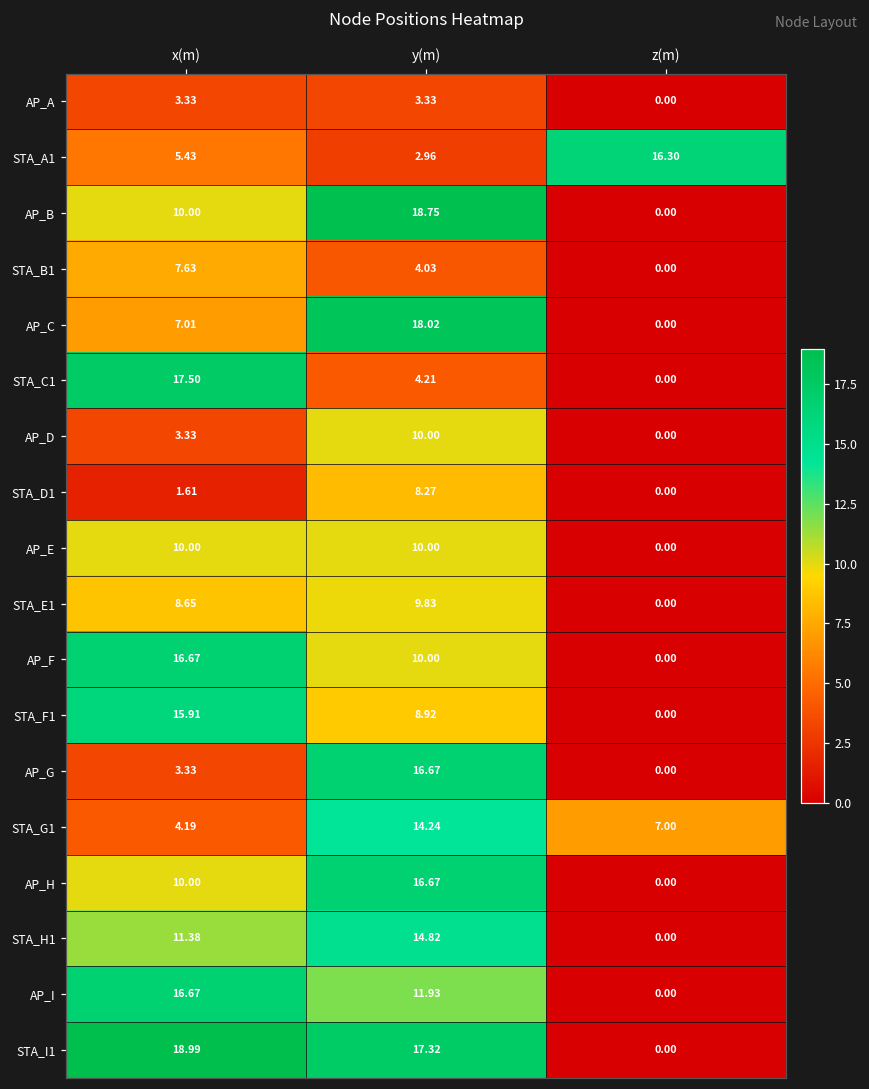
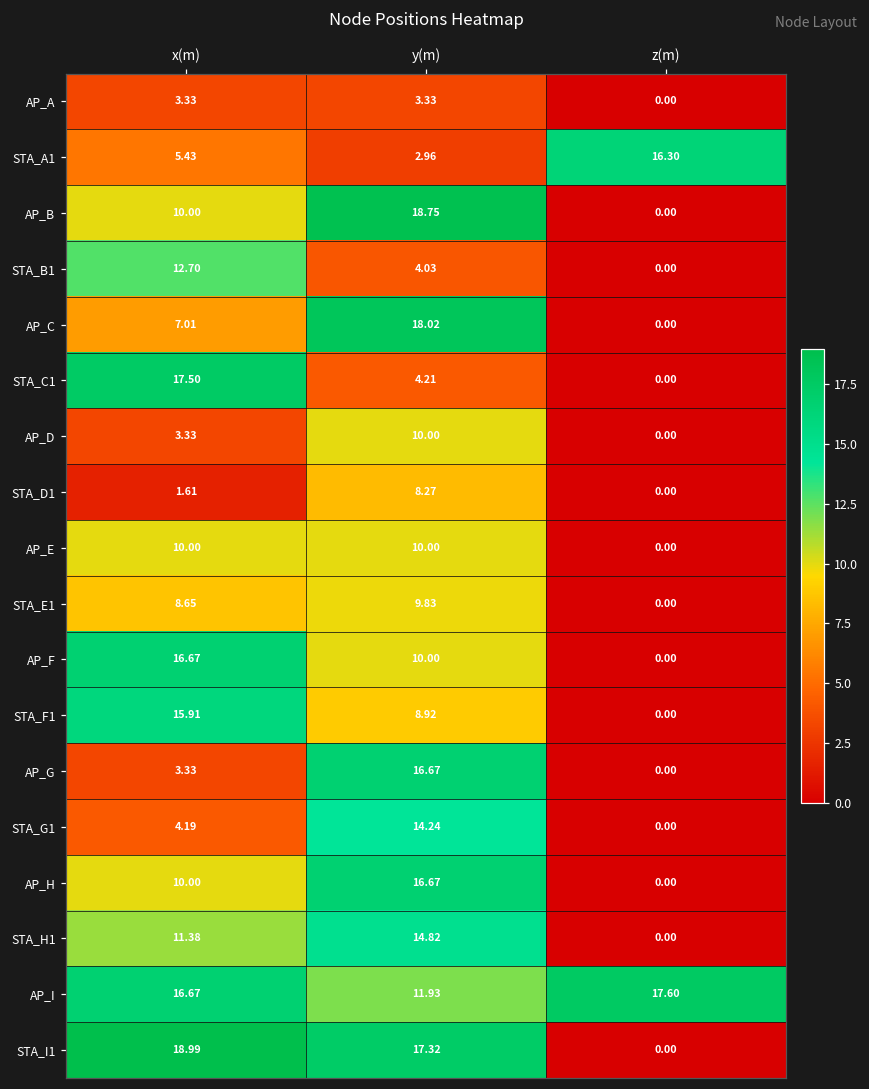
  {
    "AP_A": {
      "x(m)": 3.33,
      "y(m)": 3.33,
      "z(m)": 0.00
    },
    "STA_A1": {
      "x(m)": 5.43,
      "y(m)": 2.96,
      "z(m)": 16.30
    },
    "AP_B": {
      "x(m)": 10.00,
      "y(m)": 18.75,
      "z(m)": 0.00
    },
    "STA_B1": {
-     "x(m)": 7.63,
+     "x(m)": 12.70,
      "y(m)": 4.03,
      "z(m)": 0.00
    },
    "AP_C": {
      "x(m)": 7.01,
      "y(m)": 18.02,
      "z(m)": 0.00
    },
    "STA_C1": {
      "x(m)": 17.50,
      "y(m)": 4.21,
      "z(m)": 0.00
    },
    "AP_D": {
      "x(m)": 3.33,
      "y(m)": 10.00,
      "z(m)": 0.00
    },
    "STA_D1": {
      "x(m)": 1.61,
      "y(m)": 8.27,
      "z(m)": 0.00
    },
    "AP_E": {
      "x(m)": 10.00,
      "y(m)": 10.00,
      "z(m)": 0.00
    },
    "STA_E1": {
      "x(m)": 8.65,
      "y(m)": 9.83,
      "z(m)": 0.00
    },
    "AP_F": {
      "x(m)": 16.67,
      "y(m)": 10.00,
      "z(m)": 0.00
    },
    "STA_F1": {
      "x(m)": 15.91,
      "y(m)": 8.92,
      "z(m)": 0.00
    },
    "AP_G": {
      "x(m)": 3.33,
      "y(m)": 16.67,
      "z(m)": 0.00
    },
    "STA_G1": {
      "x(m)": 4.19,
      "y(m)": 14.24,
-     "z(m)": 7.00
+     "z(m)": 0.00
    },
    "AP_H": {
      "x(m)": 10.00,
      "y(m)": 16.67,
      "z(m)": 0.00
    },
    "STA_H1": {
      "x(m)": 11.38,
      "y(m)": 14.82,
      "z(m)": 0.00
    },
    "AP_I": {
      "x(m)": 16.67,
      "y(m)": 11.93,
-     "z(m)": 0.00
+     "z(m)": 17.60
    },
    "STA_I1": {
      "x(m)": 18.99,
      "y(m)": 17.32,
      "z(m)": 0.00
    }
  }
